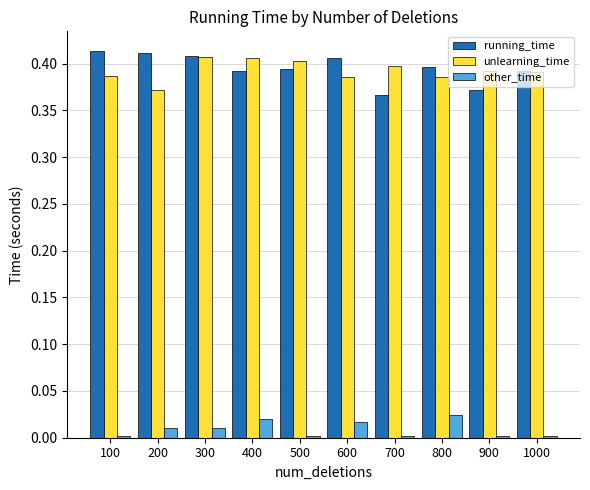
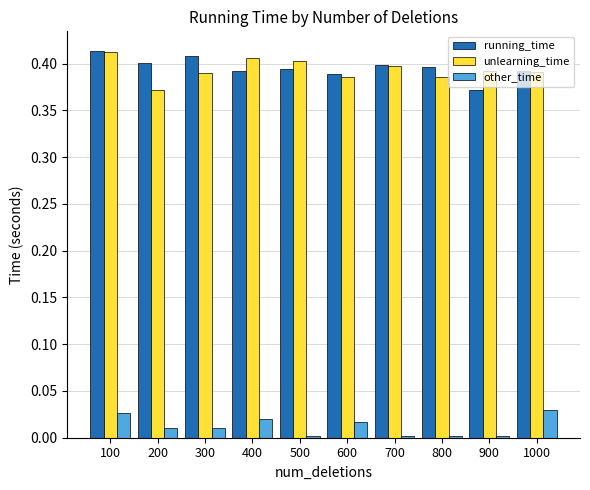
  {
    "running_time": {
      "100": 0.41,
-     "200": 0.41,
+     "200": 0.40,
      "300": 0.41,
      "400": 0.39,
      "500": 0.39,
-     "600": 0.41,
-     "700": 0.37,
+     "600": 0.39,
+     "700": 0.40,
      "800": 0.40,
      "900": 0.37
    },
    "unlearning_time": {
-     "100": 0.39,
+     "100": 0.41,
      "200": 0.37,
-     "300": 0.41,
+     "300": 0.39,
      "400": 0.41,
      "500": 0.40,
      "600": 0.39,
      "700": 0.40,
      "800": 0.39
    },
    "other_time": {
-     "100": 0.00,
+     "100": 0.03,
      "200": 0.01,
      "300": 0.01,
      "400": 0.02,
      "600": 0.02,
-     "800": 0.02,
-     "1000": 0.00
+     "800": 0.00,
+     "1000": 0.03
    }
  }
